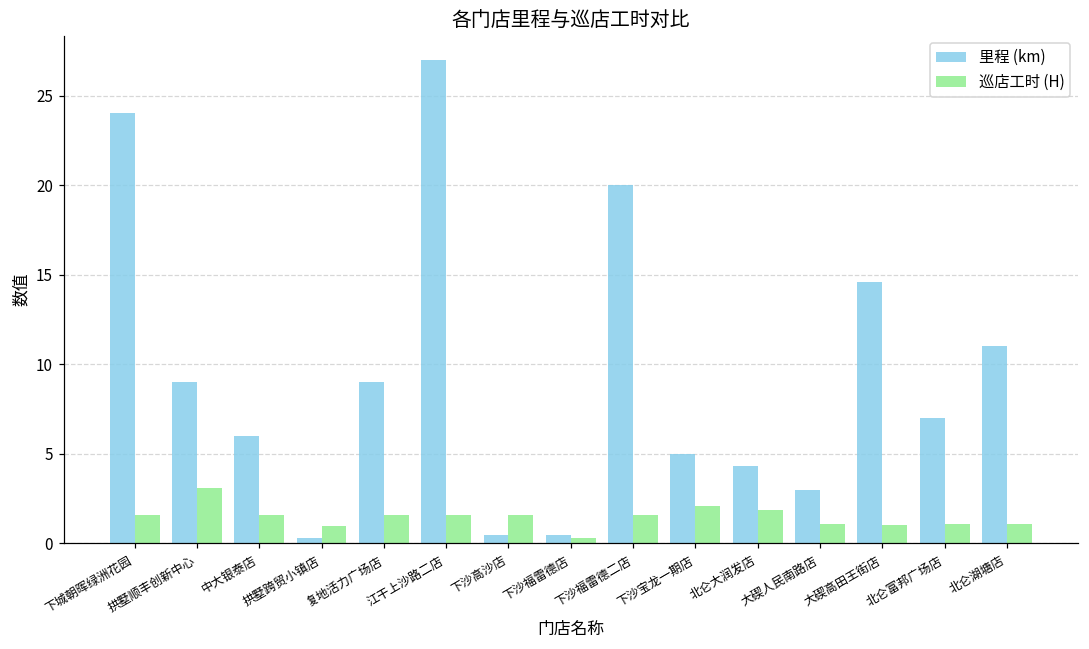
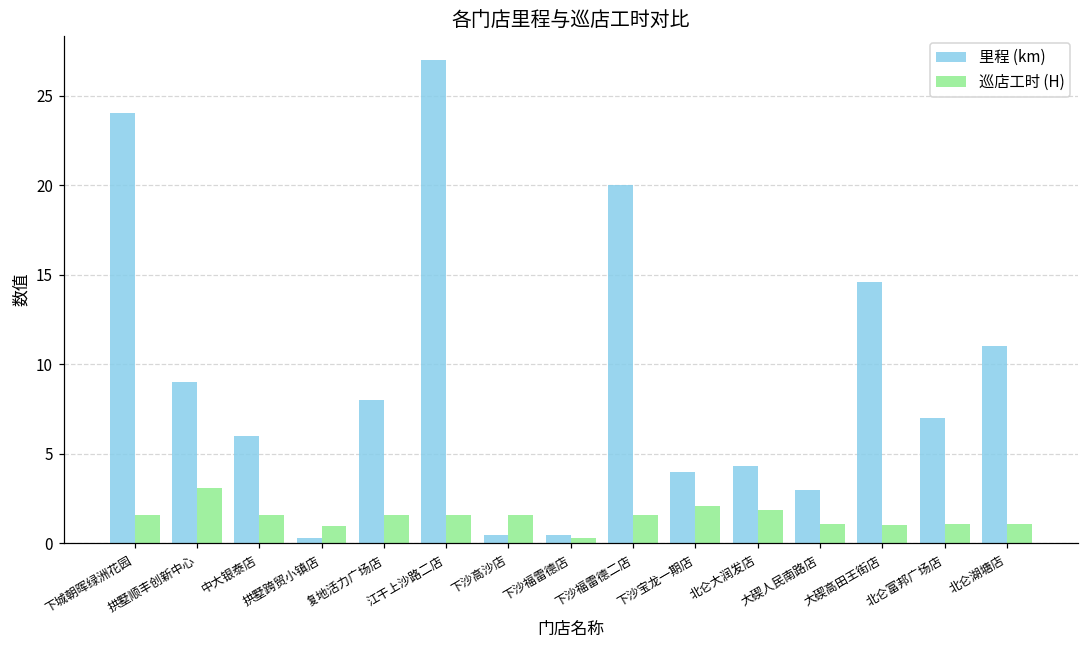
  {
    "里程 (km)": {
      "下城朝晖绿洲花园": 24,
      "拱墅顺丰创新中心": 9,
      "中大银泰店": 6,
      "拱墅跨贸小镇店": 0.3,
-     "复地活力广场店": 9,
+     "复地活力广场店": 8,
      "江干上沙路二店": 27,
      "下沙高沙店": 0.5,
      "下沙福雷德店": 0.5,
      "下沙福雷德二店": 20,
-     "下沙宝龙一期店": 5,
+     "下沙宝龙一期店": 4,
      "北仑大润发店": 4.3,
      "大碶人民南路店": 3,
      "大碶高田王街店": 14.6,
      "北仑富邦广场店": 7,
      "北仑湖塘店": 11
    },
    "巡店工时 (H)": {
      "下城朝晖绿洲花园": 1.6,
      "拱墅顺丰创新中心": 3,
      "中大银泰店": 1.6,
      "拱墅跨贸小镇店": 1,
      "复地活力广场店": 1.6,
      "江干上沙路二店": 1.6,
      "下沙高沙店": 1.6,
      "下沙福雷德店": 0.3,
      "下沙福雷德二店": 1.6,
      "下沙宝龙一期店": 2,
      "北仑大润发店": 2,
      "大碶人民南路店": 1,
      "大碶高田王街店": 1,
      "北仑富邦广场店": 1,
      "北仑湖塘店": 1
    }
  }
